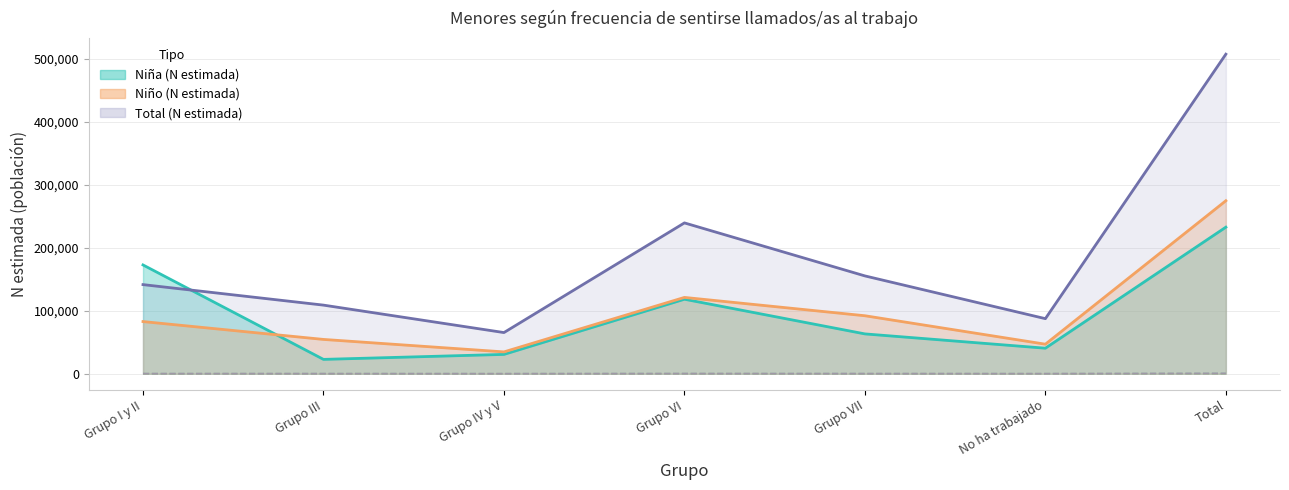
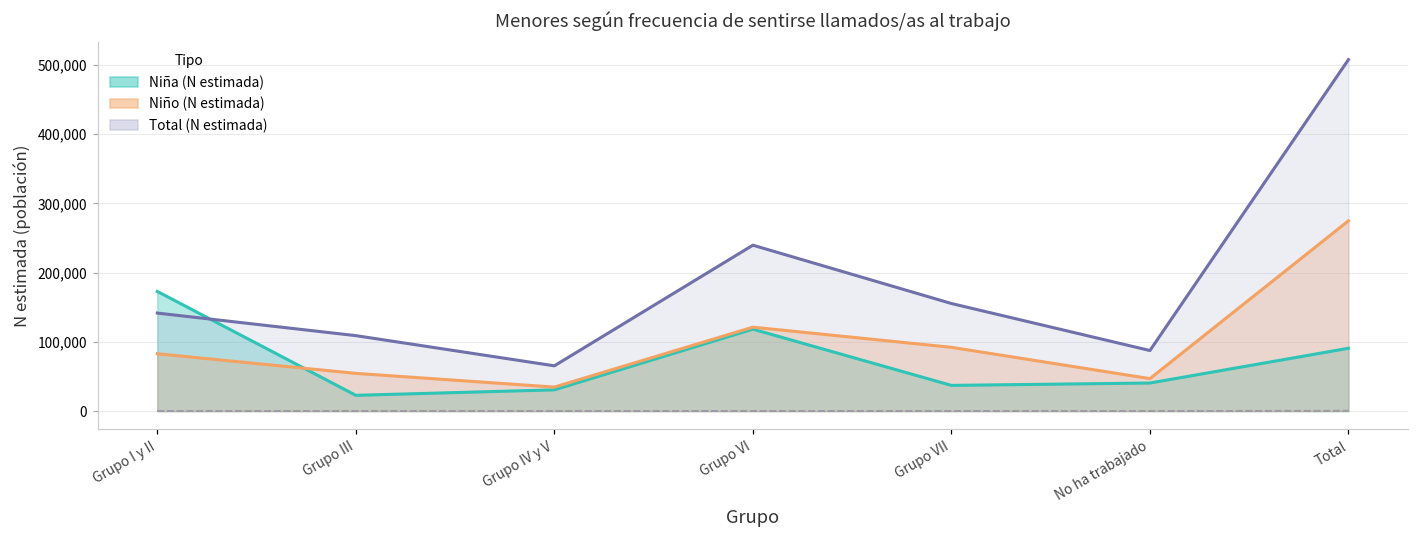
  {
    "Niña (N estimada)": {
      "Grupo I y II": "170,000",
      "Grupo III": "20,000",
-     "Grupo VII": "60,000",
+     "Grupo VII": "40,000",
      "No ha trabajado": "40,000",
-     "Total": "230,000"
+     "Total": "90,000"
    }
  }
